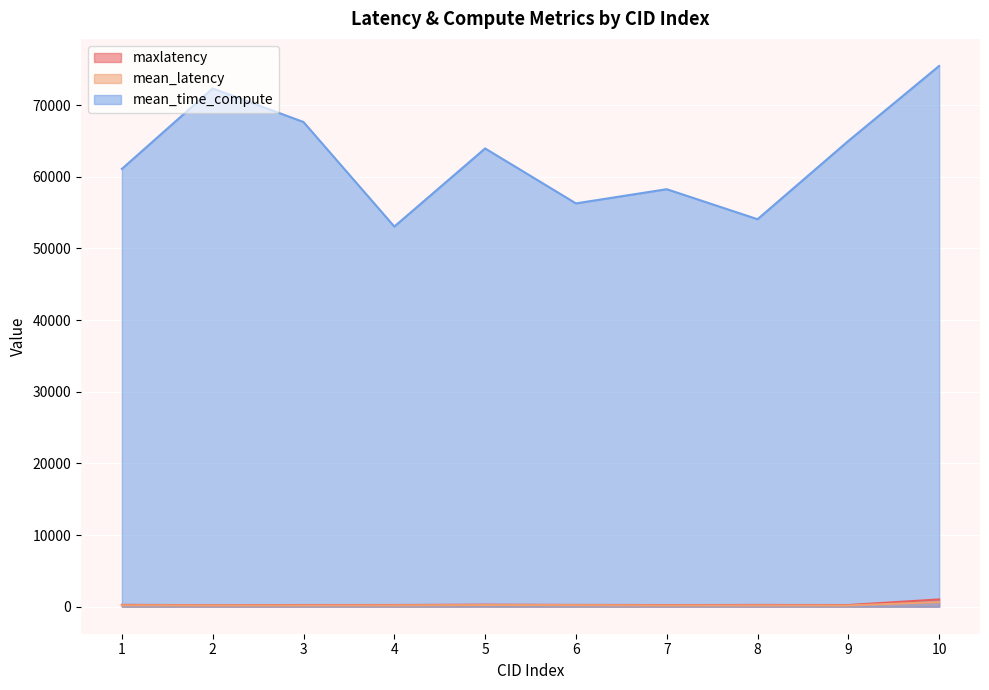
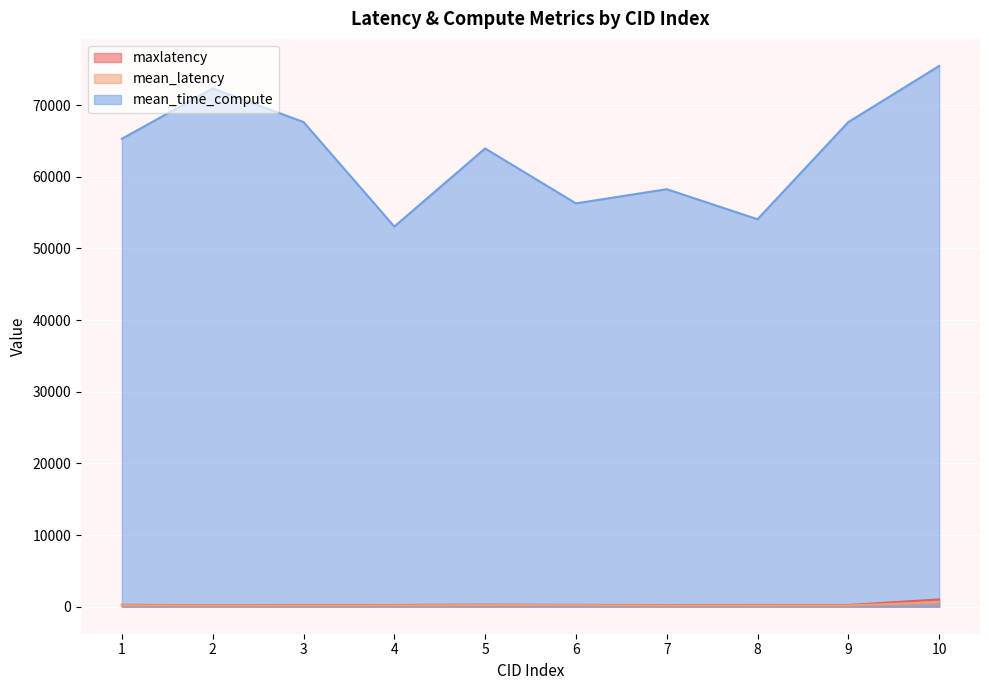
  {
    "mean_time_compute": {
-     "1": 61000,
+     "1": 65000,
      "3": 68000,
      "4": 53000,
      "5": 64000,
      "6": 56000,
      "7": 58000,
      "8": 54000,
-     "9": 65000,
+     "9": 68000,
      "10": 75000
    }
  }
